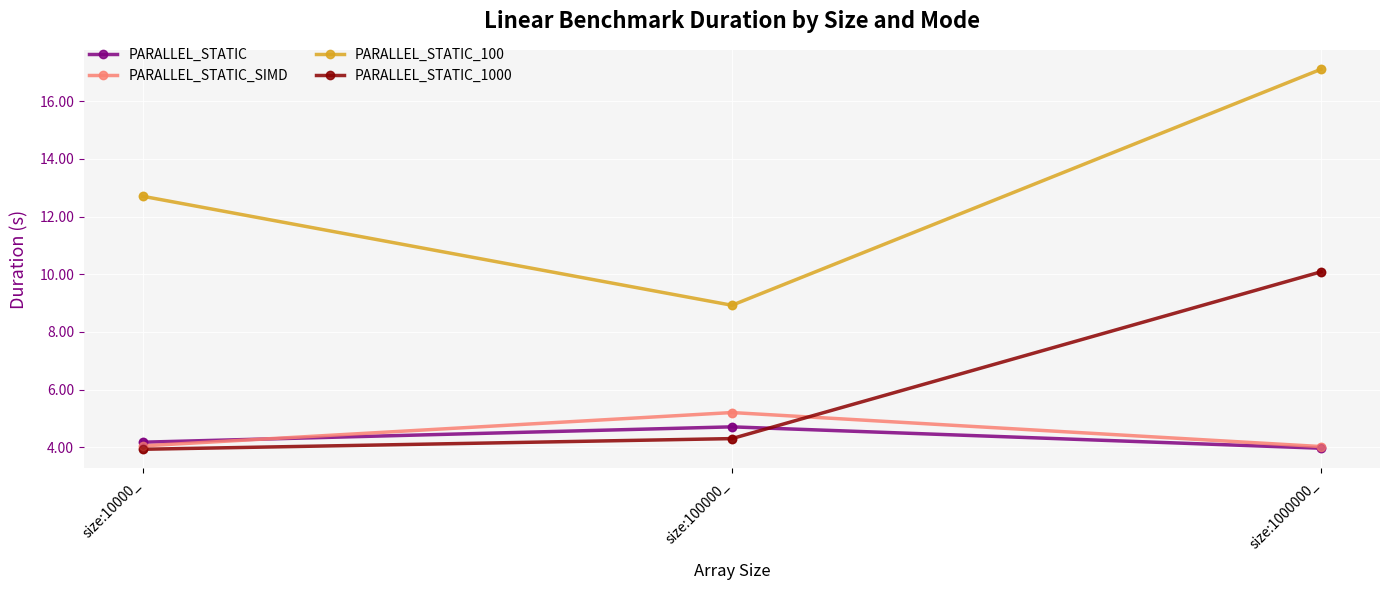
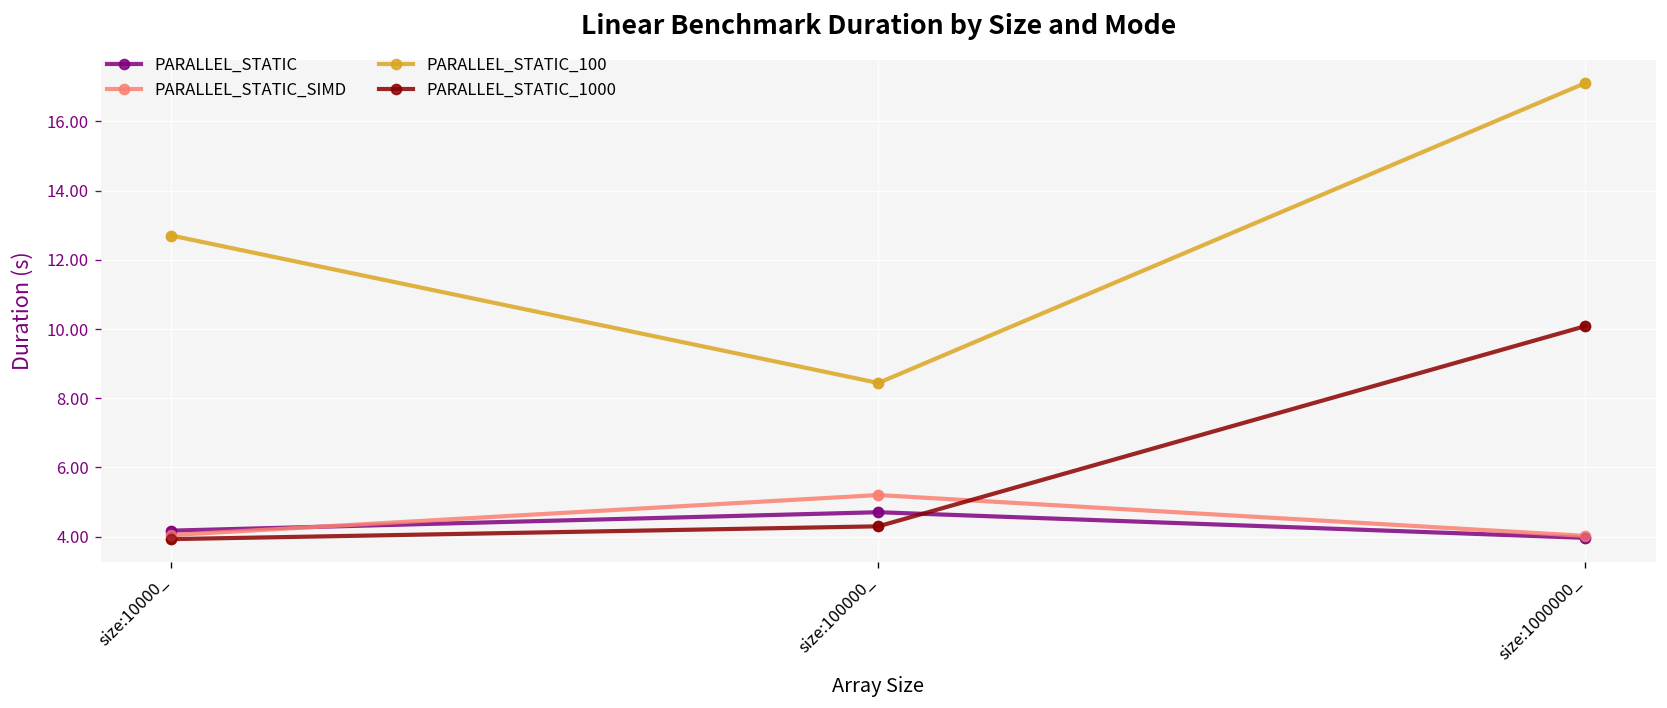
  {
    "PARALLEL_STATIC": {
      "size:10000_": 4.2,
      "size:100000_": 4.7
    },
    "PARALLEL_STATIC_SIMD": {
      "size:10000_": 4.0,
      "size:100000_": 5.2
    },
    "PARALLEL_STATIC_100": {
      "size:10000_": 12.7,
-     "size:100000_": 8.9,
+     "size:100000_": 8.4,
      "size:1000000_": 17.1
    },
    "PARALLEL_STATIC_1000": {
      "size:10000_": 3.9,
      "size:100000_": 4.3,
      "size:1000000_": 10.1
    }
  }
